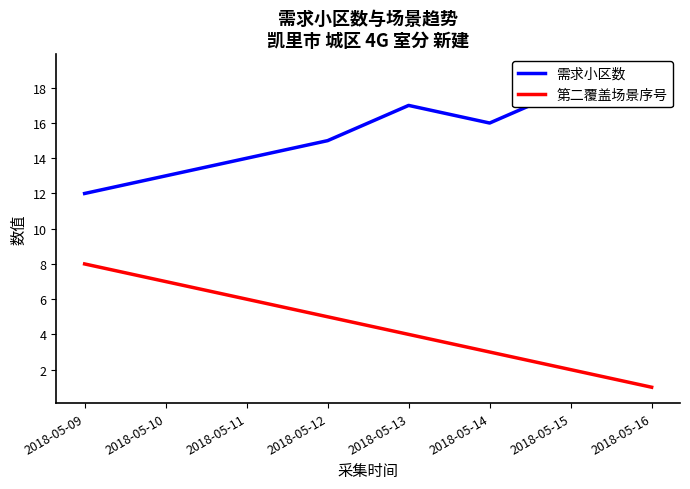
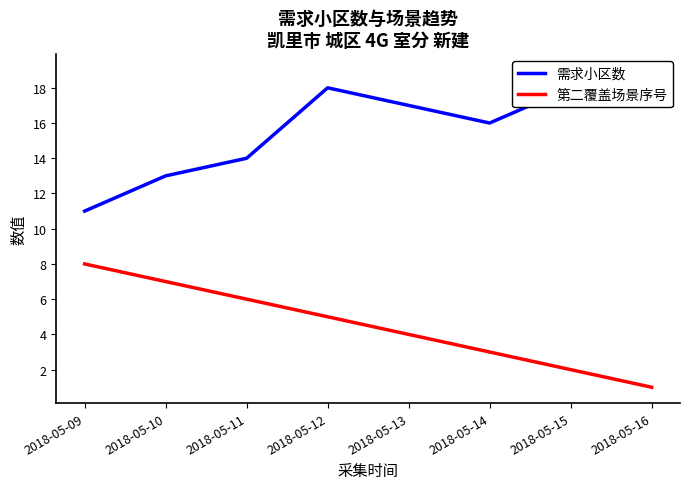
  {
    "需求小区数": {
-     "2018-05-09": 12,
+     "2018-05-09": 11,
      "2018-05-10": 13,
      "2018-05-11": 14,
-     "2018-05-12": 15,
+     "2018-05-12": 18,
      "2018-05-13": 17,
      "2018-05-14": 16
    },
    "第二覆盖场景序号": {
      "2018-05-09": 8,
      "2018-05-10": 7,
      "2018-05-11": 6,
      "2018-05-12": 5,
      "2018-05-13": 4,
      "2018-05-14": 3,
      "2018-05-15": 2,
      "2018-05-16": 1
    }
  }
